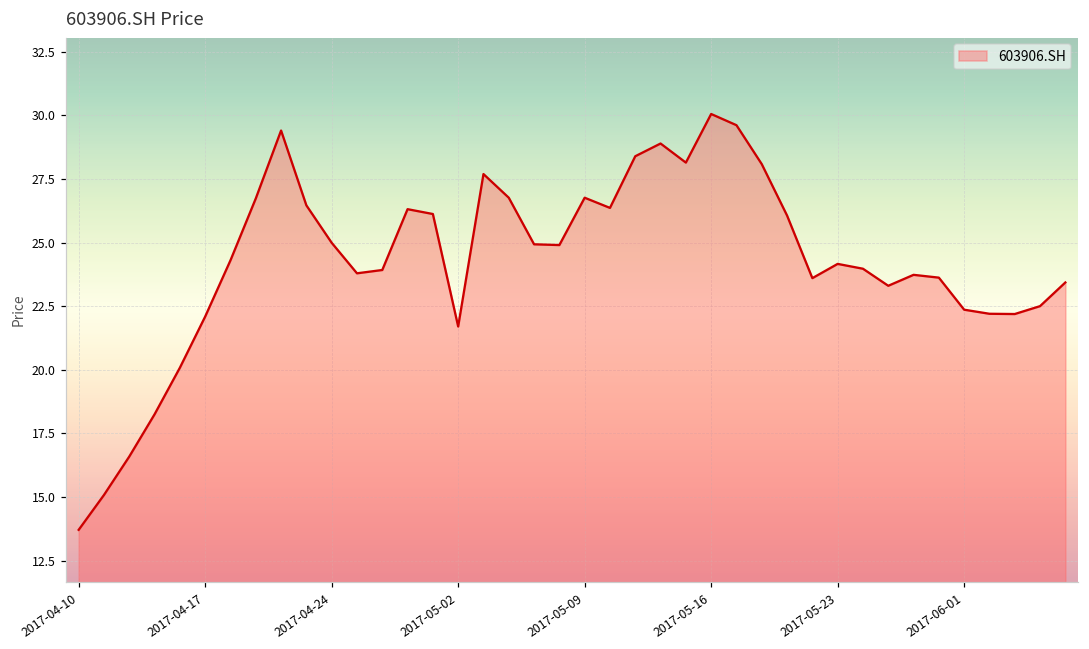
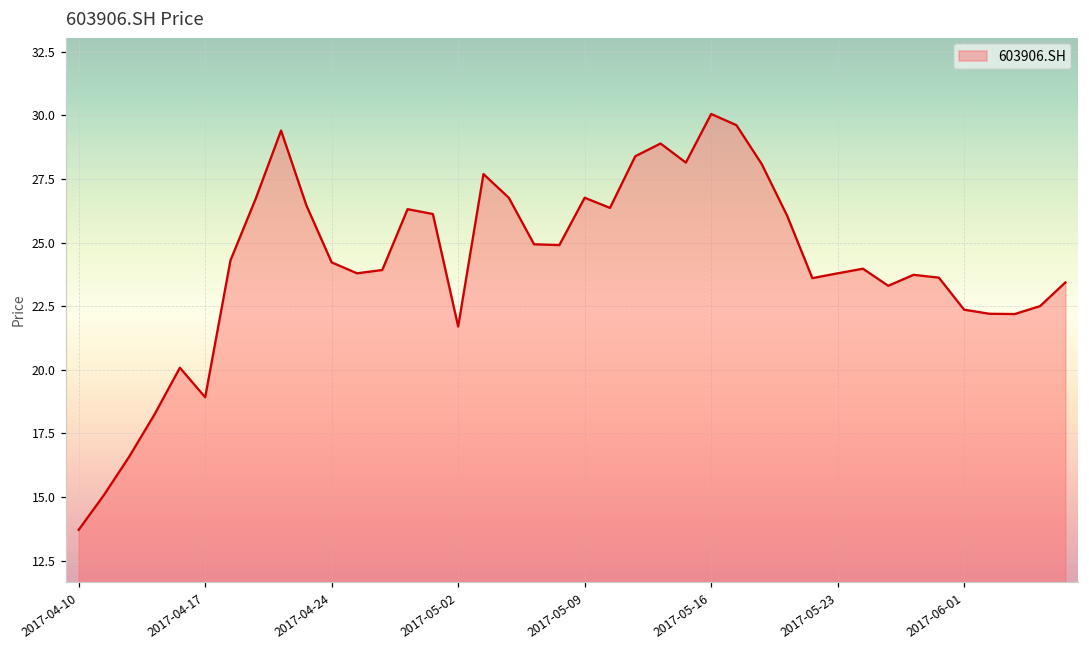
  {
    "2017-04-10": 13.7,
-   "2017-04-17": 22.1,
-   "2017-04-24": 25.0,
+   "2017-04-17": 18.9,
+   "2017-04-24": 24.2,
    "2017-05-02": 21.7,
    "2017-05-09": 26.8,
    "2017-05-16": 30.1,
-   "2017-05-23": 24.2,
+   "2017-05-23": 23.8,
    "2017-06-01": 22.4
  }
